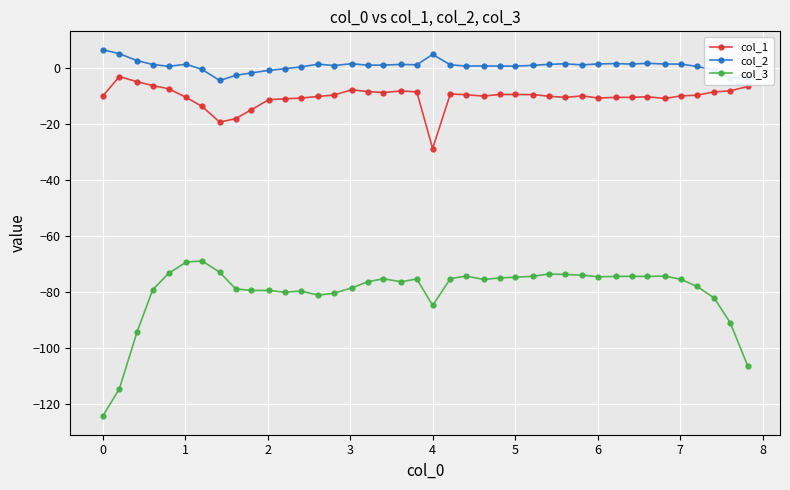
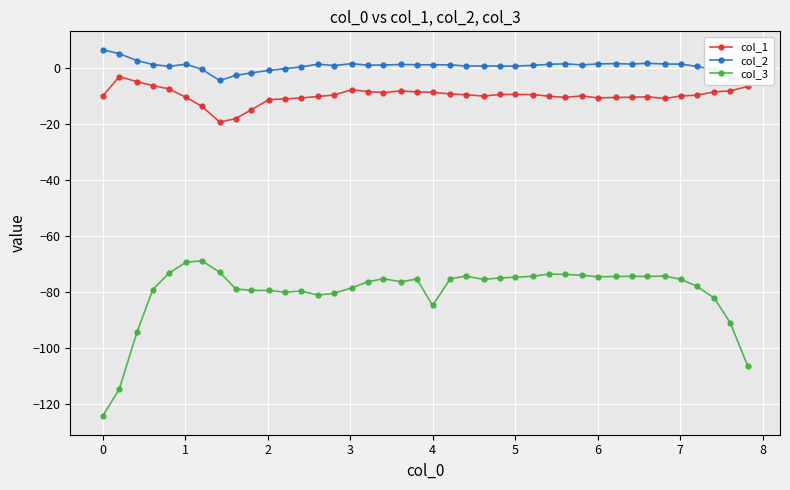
  {
    "col_1": {
      "0": -10,
-     "4": -29
+     "4": -9
    },
    "col_2": {
      "0": 7,
-     "4": 5
+     "4": 1
    },
    "col_3": {
      "0": -124,
      "4": -85
    }
  }
